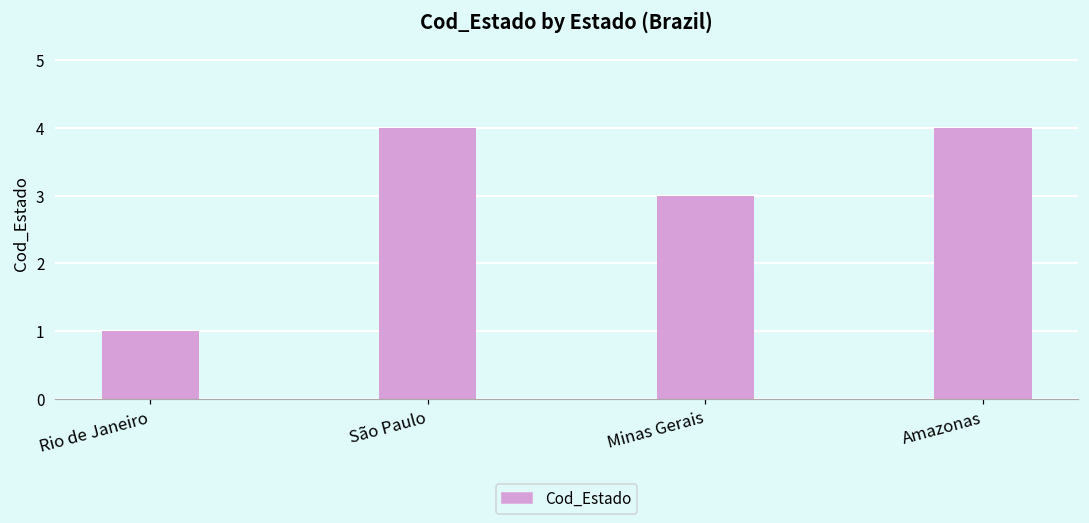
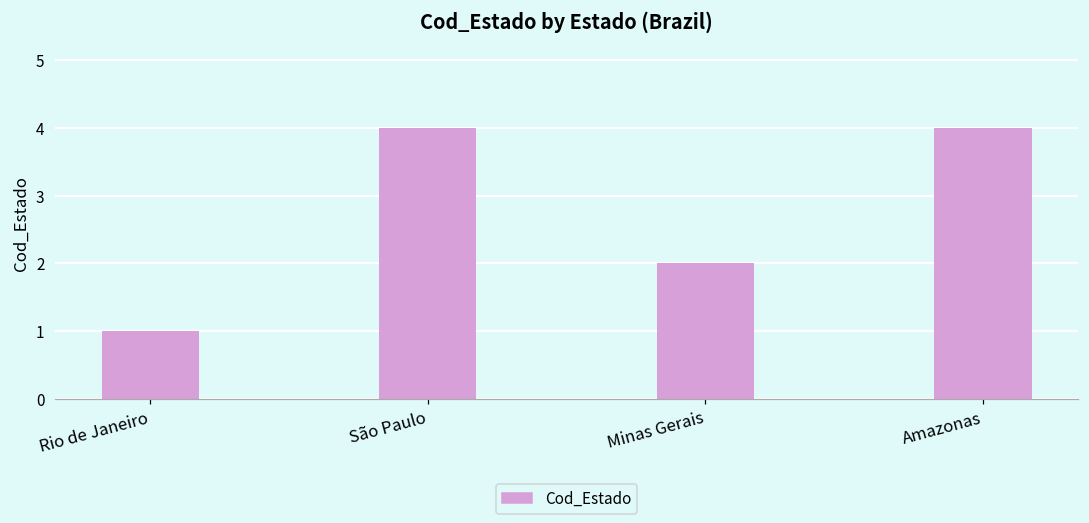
  {
    "Rio de Janeiro": 1,
    "São Paulo": 4,
-   "Minas Gerais": 3,
+   "Minas Gerais": 2,
    "Amazonas": 4
  }
